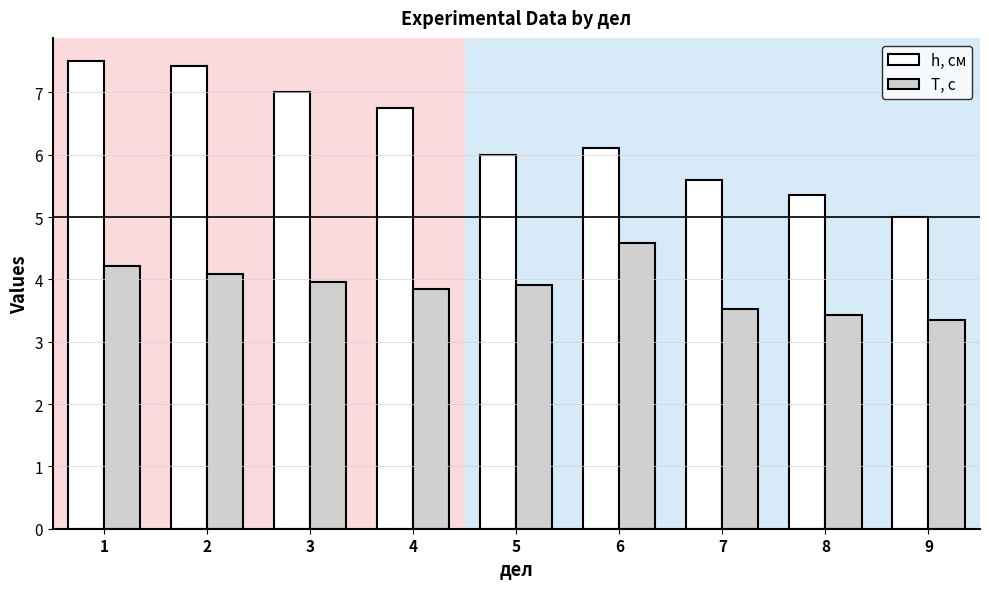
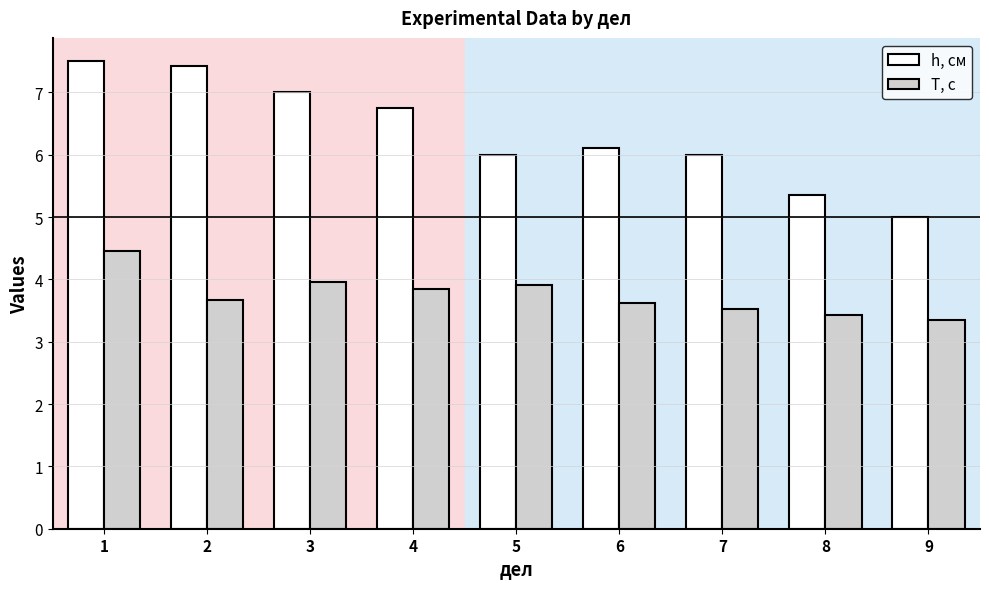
  {
    "h, см": {
      "1": 7.5,
      "2": 7.4,
      "3": 7.0,
      "4": 6.8,
      "5": 6.0,
      "6": 6.1,
-     "7": 5.6,
+     "7": 6.0,
      "8": 5.4,
      "9": 5.0
    },
    "T, с": {
-     "1": 4.2,
-     "2": 4.1,
+     "1": 4.5,
+     "2": 3.7,
      "3": 4.0,
      "4": 3.8,
      "5": 3.9,
-     "6": 4.6,
+     "6": 3.6,
      "7": 3.5,
      "8": 3.4,
      "9": 3.4
    }
  }
